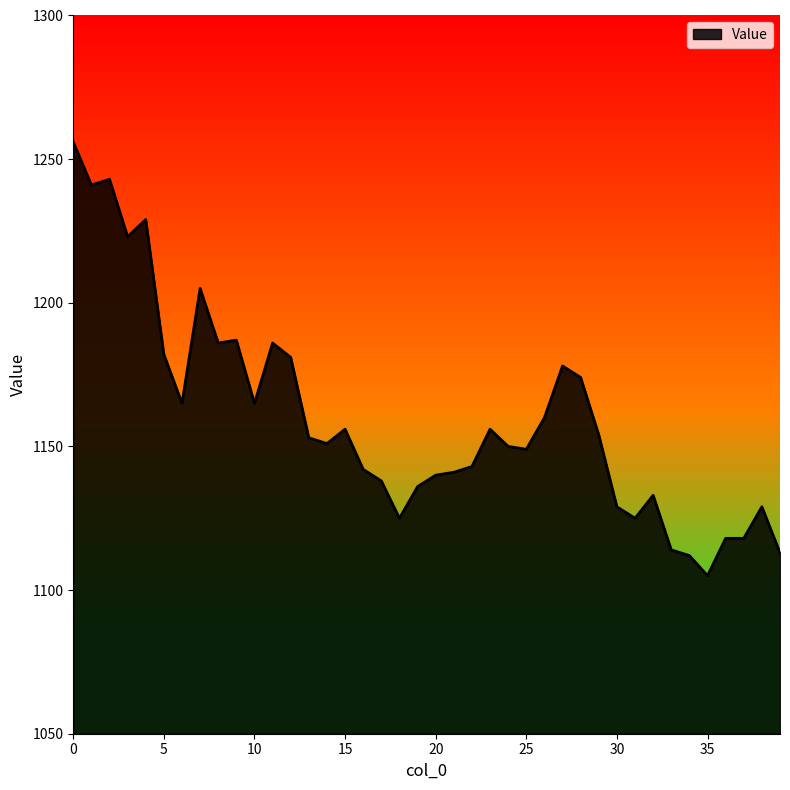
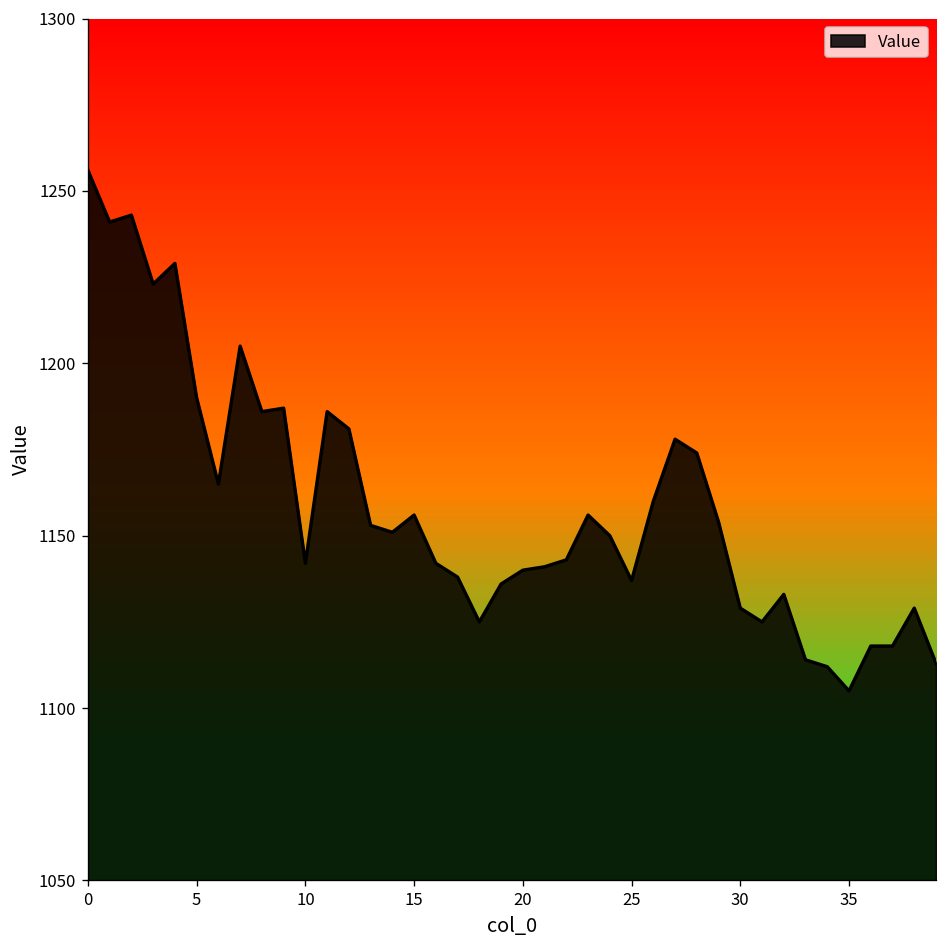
  {
    "0": 1256,
-   "5": 1182,
-   "10": 1165,
+   "5": 1190,
+   "10": 1142,
    "15": 1156,
    "20": 1140,
-   "25": 1149,
+   "25": 1137,
    "30": 1129,
    "35": 1105
  }
